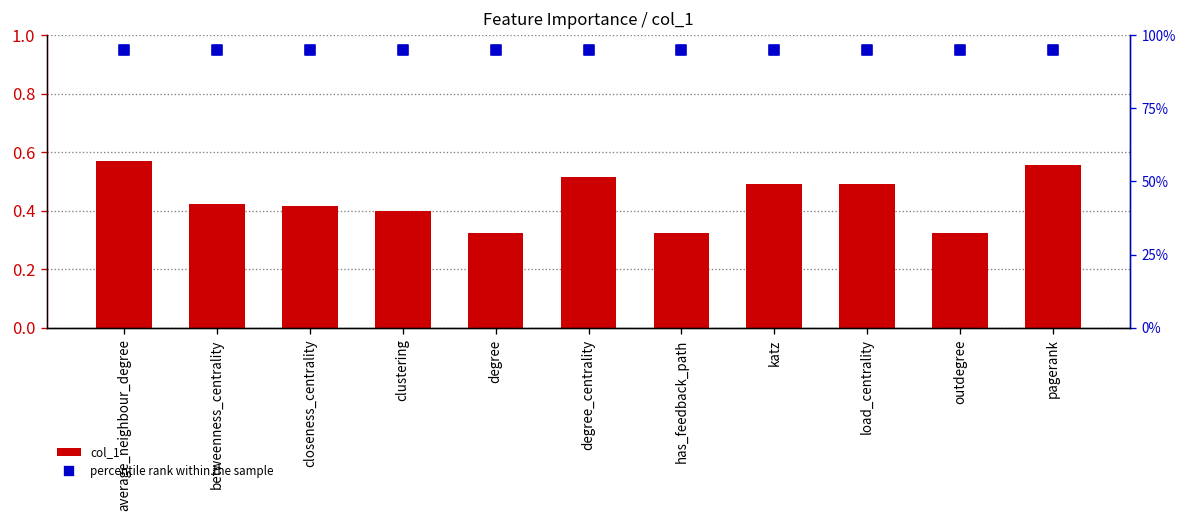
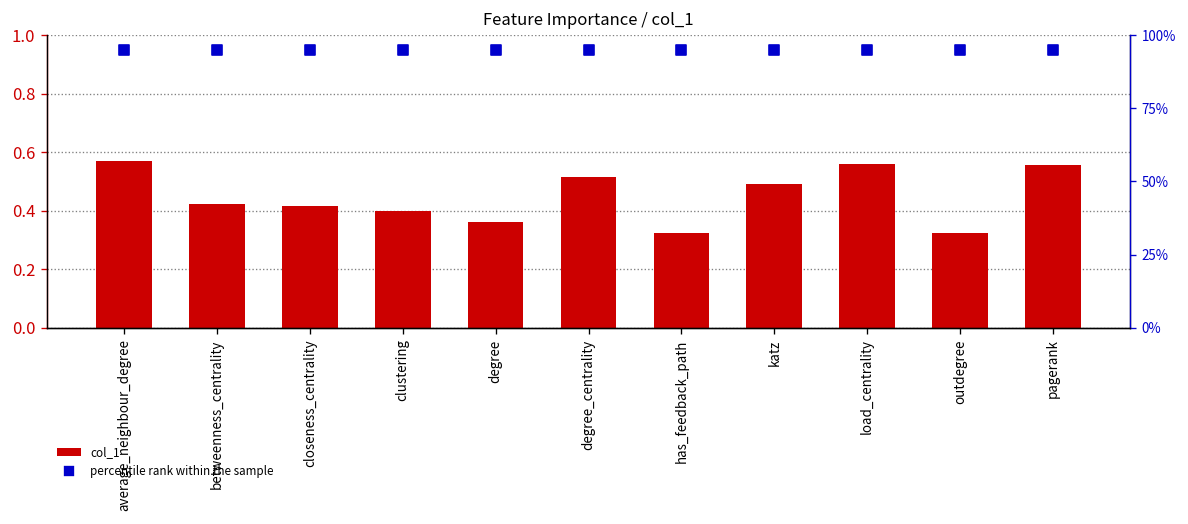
  {
    "col_1": {
      "average_neighbour_degree": 0.57,
      "betweenness_centrality": 0.42,
      "closeness_centrality": 0.42,
      "clustering": 0.40,
-     "degree": 0.32,
+     "degree": 0.36,
      "degree_centrality": 0.52,
      "has_feedback_path": 0.32,
      "katz": 0.49,
-     "load_centrality": 0.49,
+     "load_centrality": 0.56,
      "outdegree": 0.32,
      "pagerank": 0.56
    }
  }
